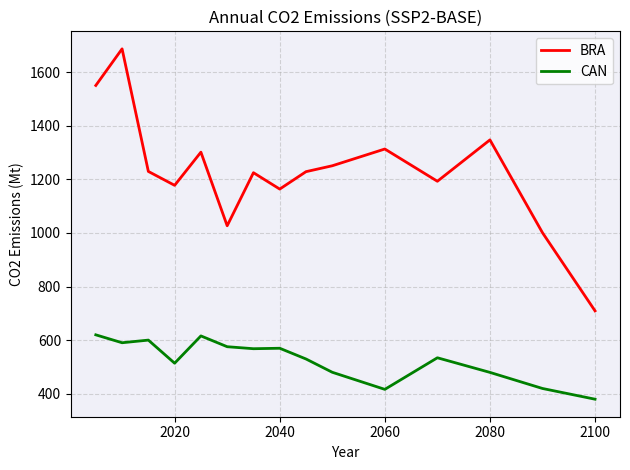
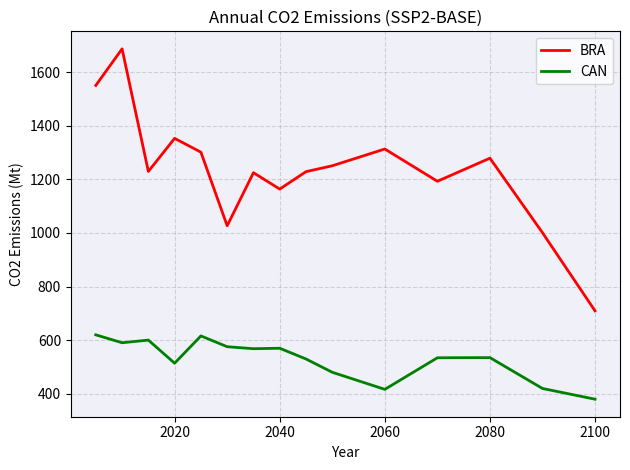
  {
    "BRA": {
-     "2020": 1180,
+     "2020": 1350,
      "2040": 1160,
      "2060": 1310,
-     "2080": 1350,
+     "2080": 1280,
      "2100": 710
    },
    "CAN": {
      "2020": 510,
      "2040": 570,
      "2060": 420,
-     "2080": 480,
+     "2080": 540,
      "2100": 380
    }
  }
